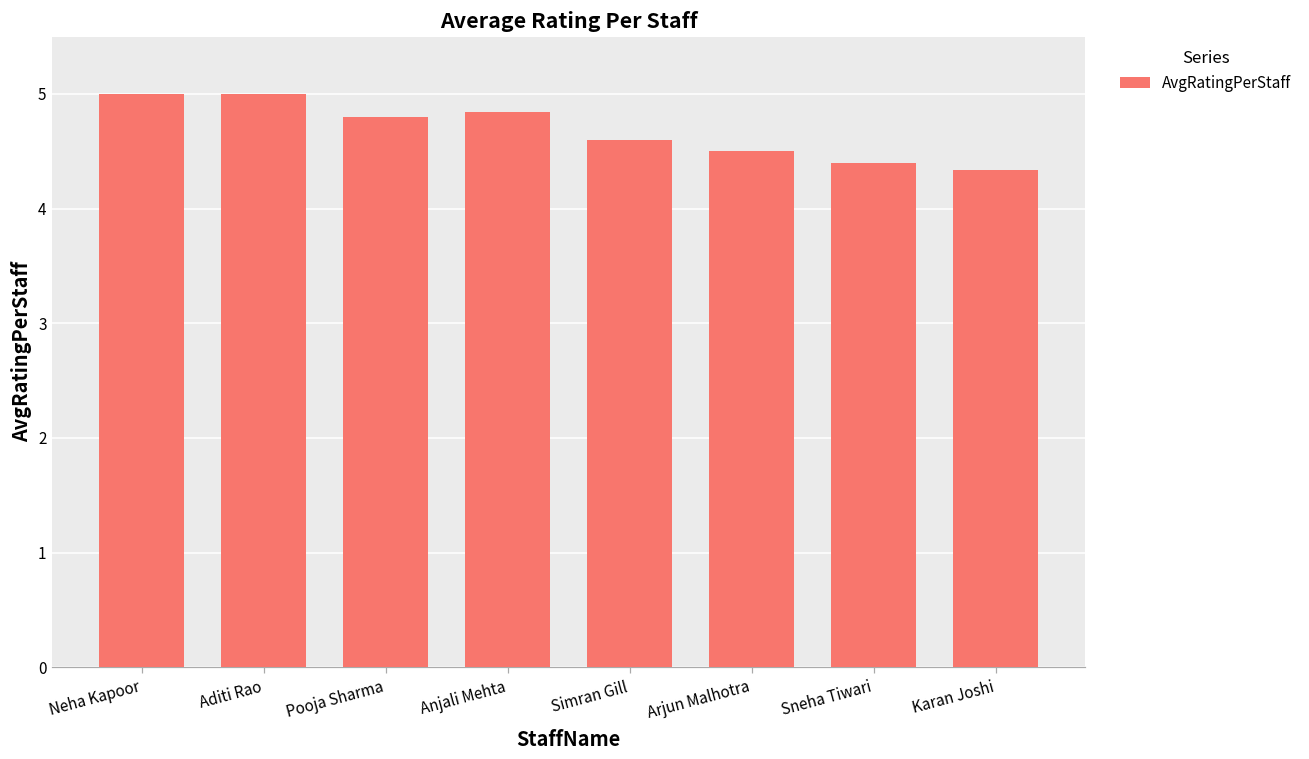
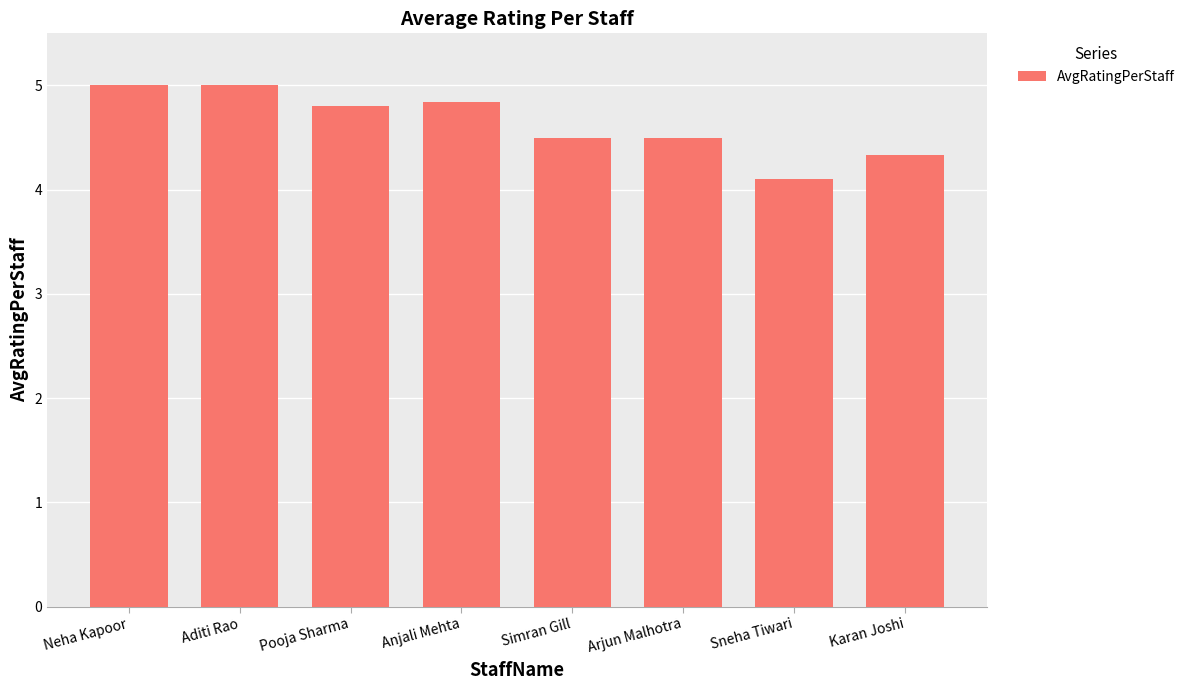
  {
    "Neha Kapoor": 5.0,
    "Aditi Rao": 5.0,
    "Pooja Sharma": 4.8,
    "Anjali Mehta": 4.84,
-   "Simran Gill": 4.6,
+   "Simran Gill": 4.5,
    "Arjun Malhotra": 4.5,
-   "Sneha Tiwari": 4.4,
+   "Sneha Tiwari": 4.1,
    "Karan Joshi": 4.33
  }
